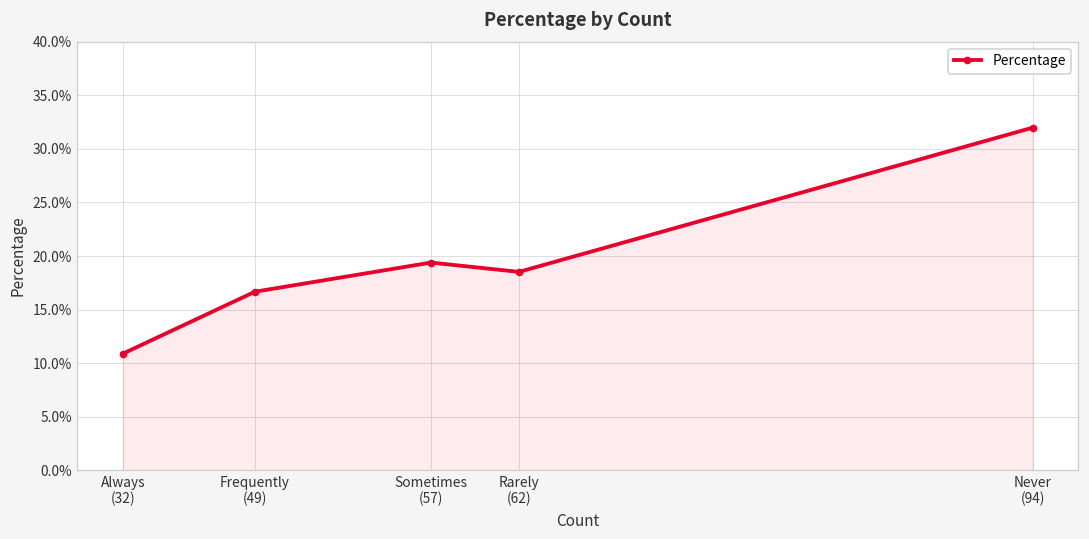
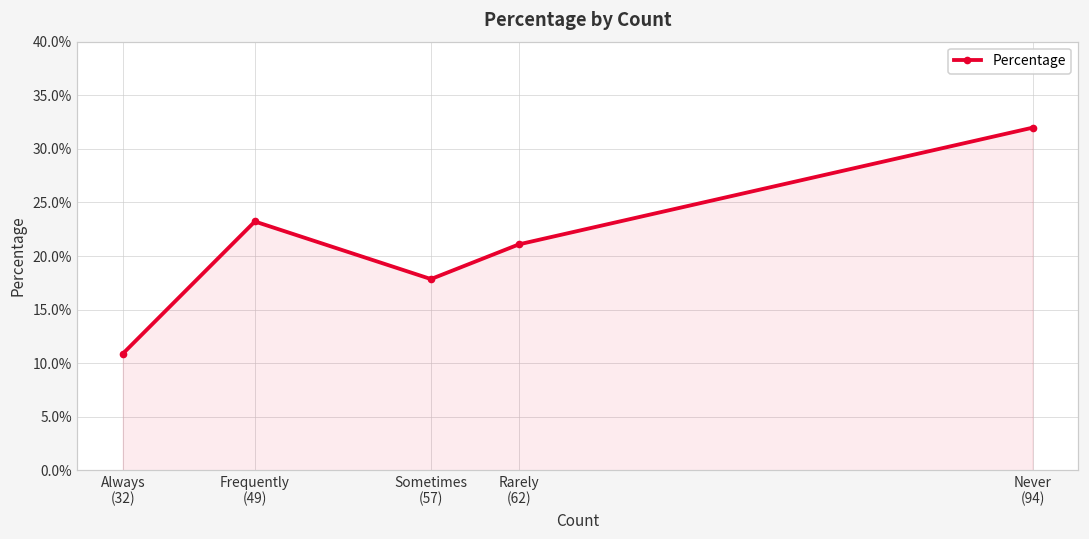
  {
    "Always (32)": "11%",
-   "Frequently (49)": "17%",
-   "Sometimes (57)": "19%",
-   "Rarely (62)": "19%",
+   "Frequently (49)": "23%",
+   "Sometimes (57)": "18%",
+   "Rarely (62)": "21%",
    "Never (94)": "32%"
  }
